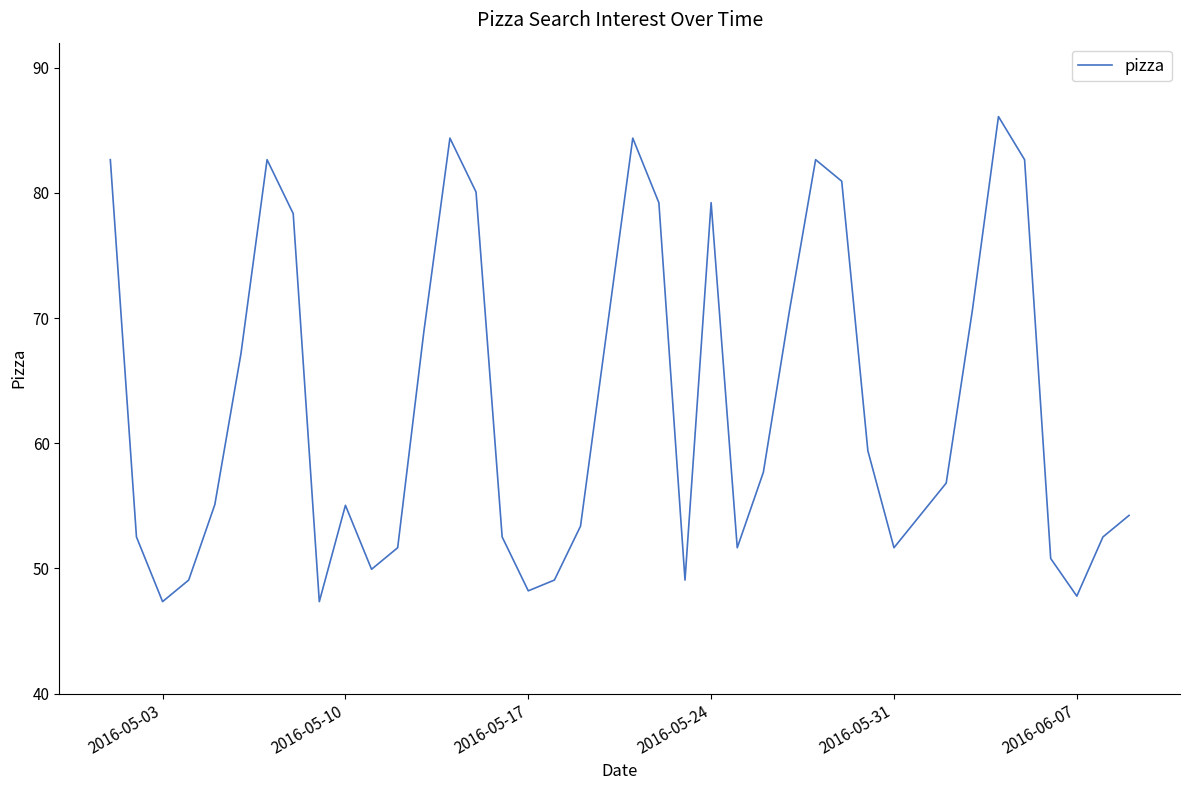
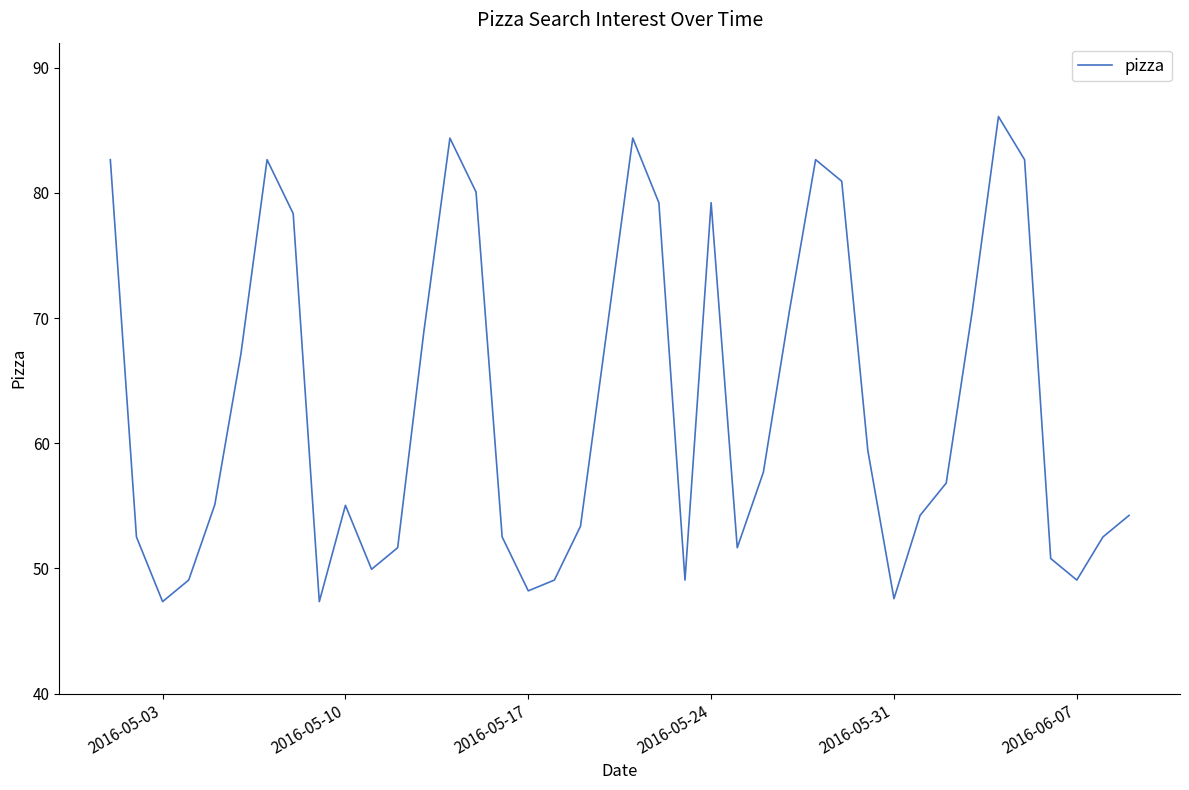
  {
    "2016-05-03": 47.4,
    "2016-05-10": 55.0,
    "2016-05-17": 48.2,
    "2016-05-24": 79.2,
-   "2016-05-31": 51.7,
-   "2016-06-07": 47.8
+   "2016-05-31": 47.6,
+   "2016-06-07": 49.1
  }
